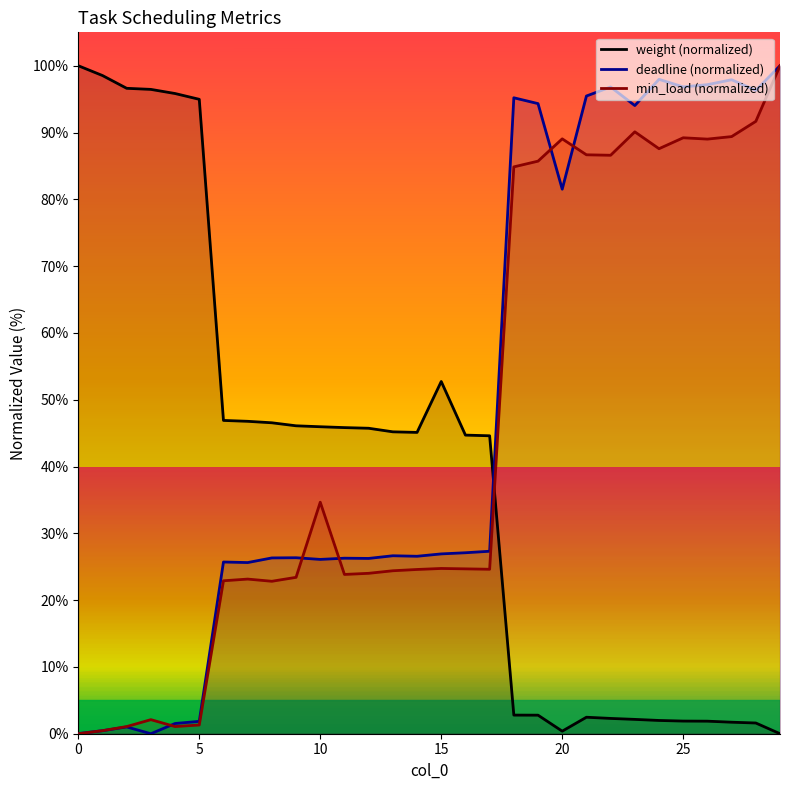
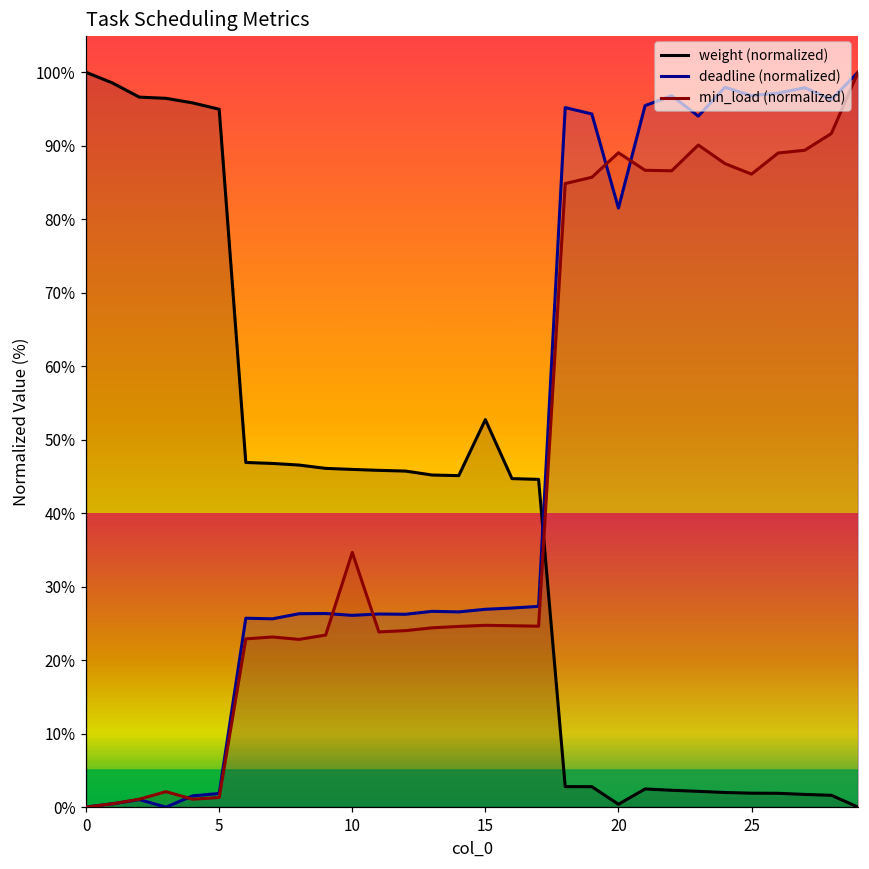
  {
    "weight (normalized)": {
      "0": "100%",
      "5": "95%",
      "10": "46%",
      "15": "53%"
    },
    "deadline (normalized)": {
      "20": "82%"
    },
    "min_load (normalized)": {
      "20": "89%",
-     "25": "89%"
+     "25": "86%"
    }
  }
